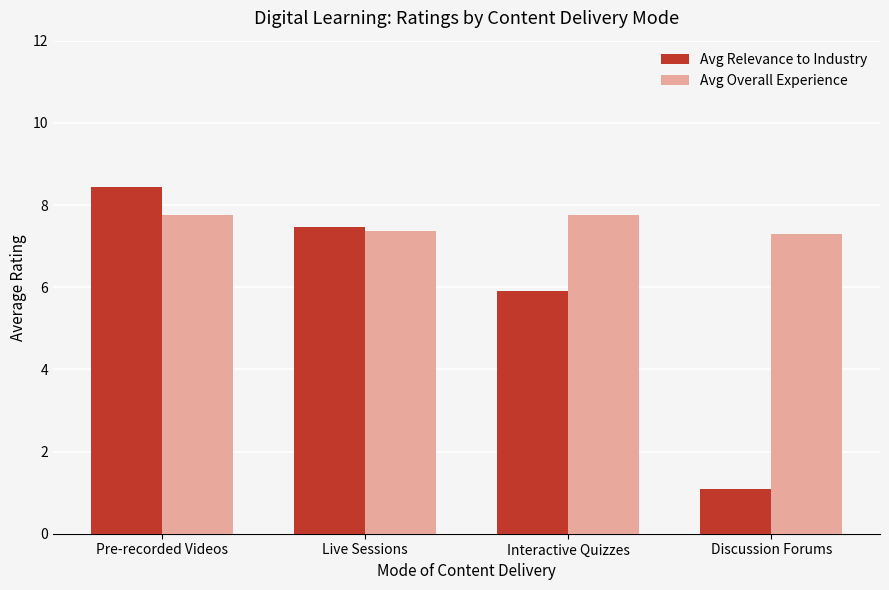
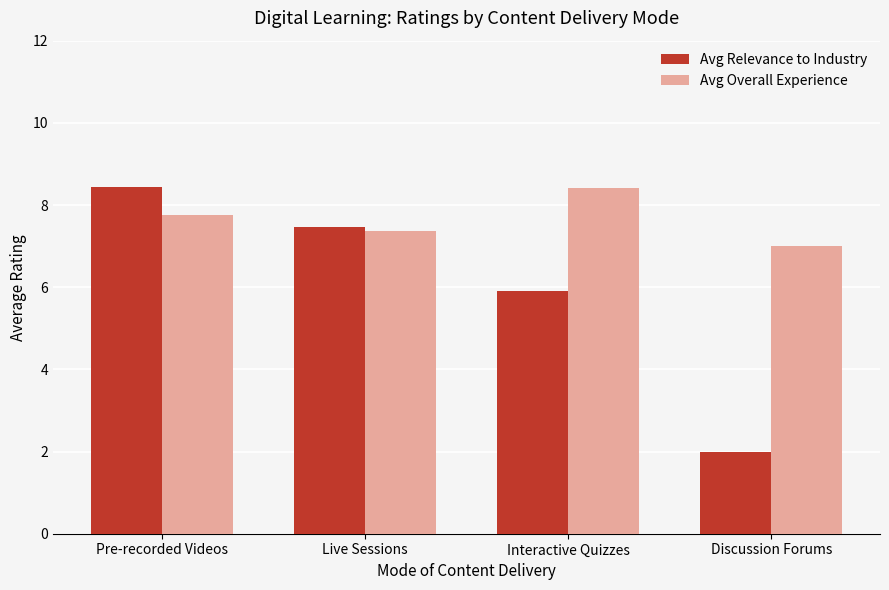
  {
    "Avg Relevance to Industry": {
      "Pre-recorded Videos": 8.5,
      "Live Sessions": 7.5,
      "Interactive Quizzes": 5.9,
-     "Discussion Forums": 1.1
+     "Discussion Forums": 2.0
    },
    "Avg Overall Experience": {
      "Pre-recorded Videos": 7.8,
      "Live Sessions": 7.4,
-     "Interactive Quizzes": 7.8,
-     "Discussion Forums": 7.3
+     "Interactive Quizzes": 8.4,
+     "Discussion Forums": 7.0
    }
  }
